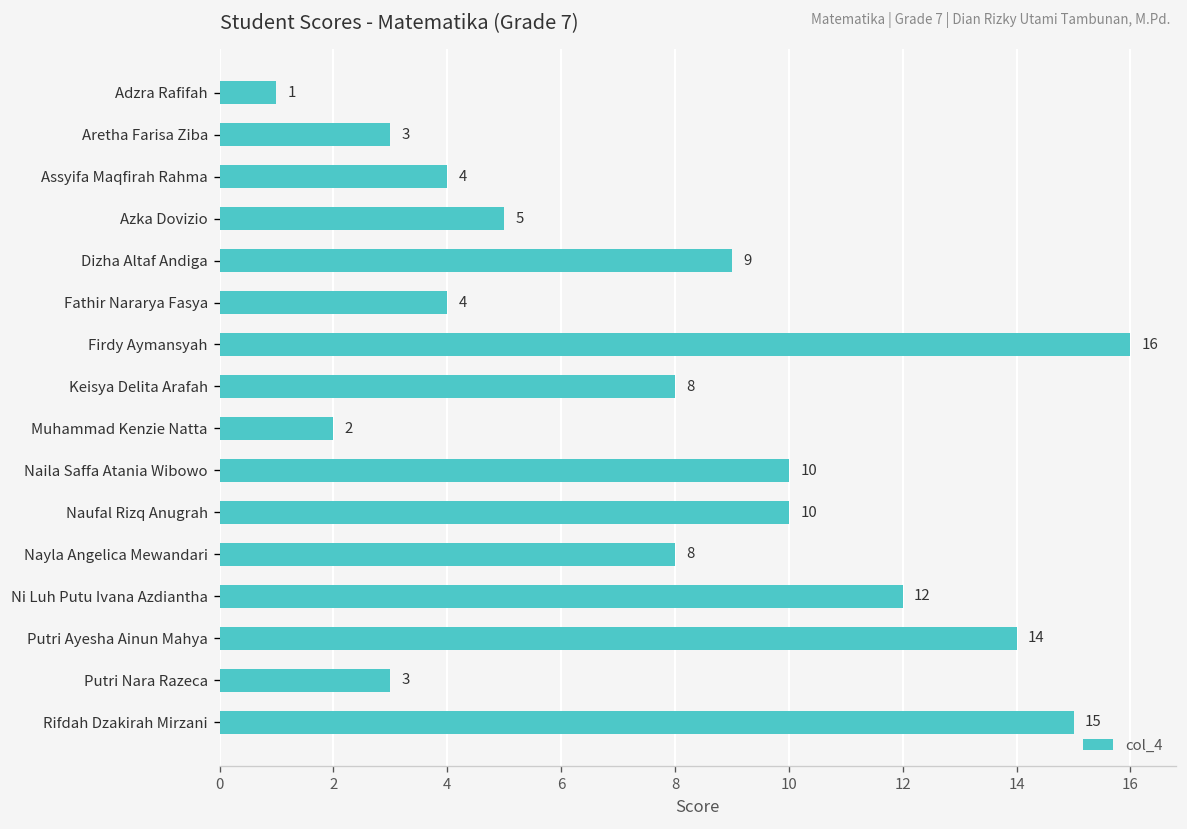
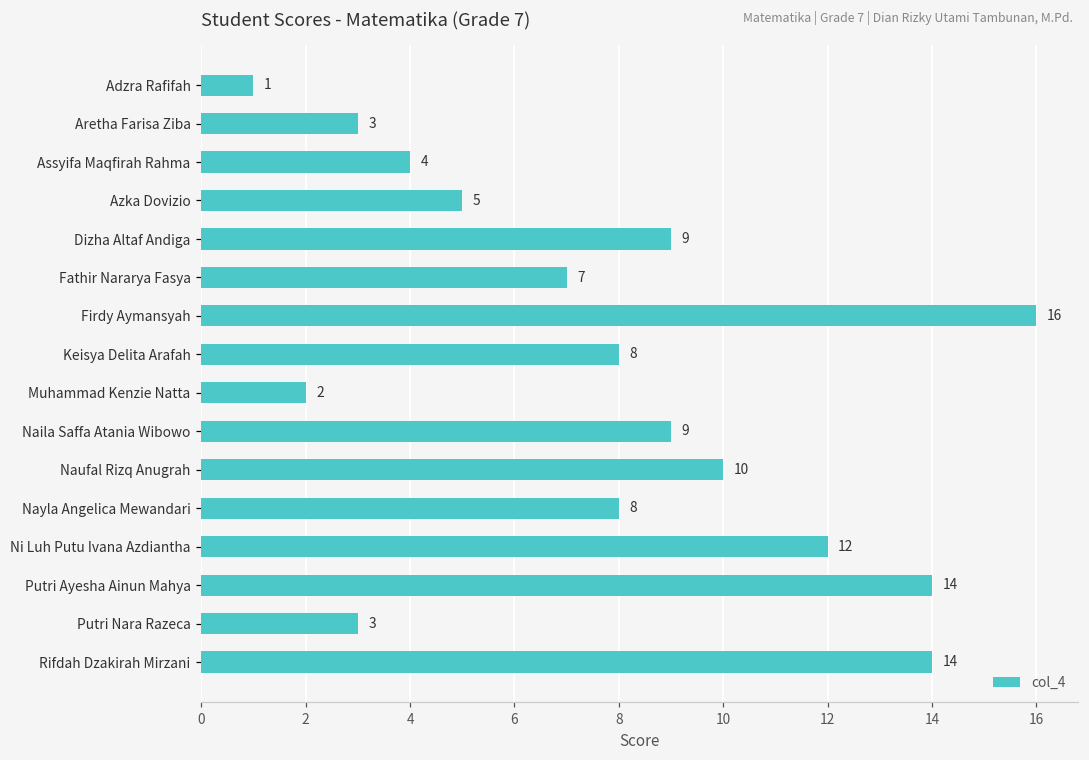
  {
    "Adzra Rafifah": 1,
    "Aretha Farisa Ziba": 3,
    "Assyifa Maqfirah Rahma": 4,
    "Azka Dovizio": 5,
    "Dizha Altaf Andiga": 9,
-   "Fathir Nararya Fasya": 4,
+   "Fathir Nararya Fasya": 7,
    "Firdy Aymansyah": 16,
    "Keisya Delita Arafah": 8,
    "Muhammad Kenzie Natta": 2,
-   "Naila Saffa Atania Wibowo": 10,
+   "Naila Saffa Atania Wibowo": 9,
    "Naufal Rizq Anugrah": 10,
    "Nayla Angelica Mewandari": 8,
    "Ni Luh Putu Ivana Azdiantha": 12,
    "Putri Ayesha Ainun Mahya": 14,
    "Putri Nara Razeca": 3,
-   "Rifdah Dzakirah Mirzani": 15
+   "Rifdah Dzakirah Mirzani": 14
  }
